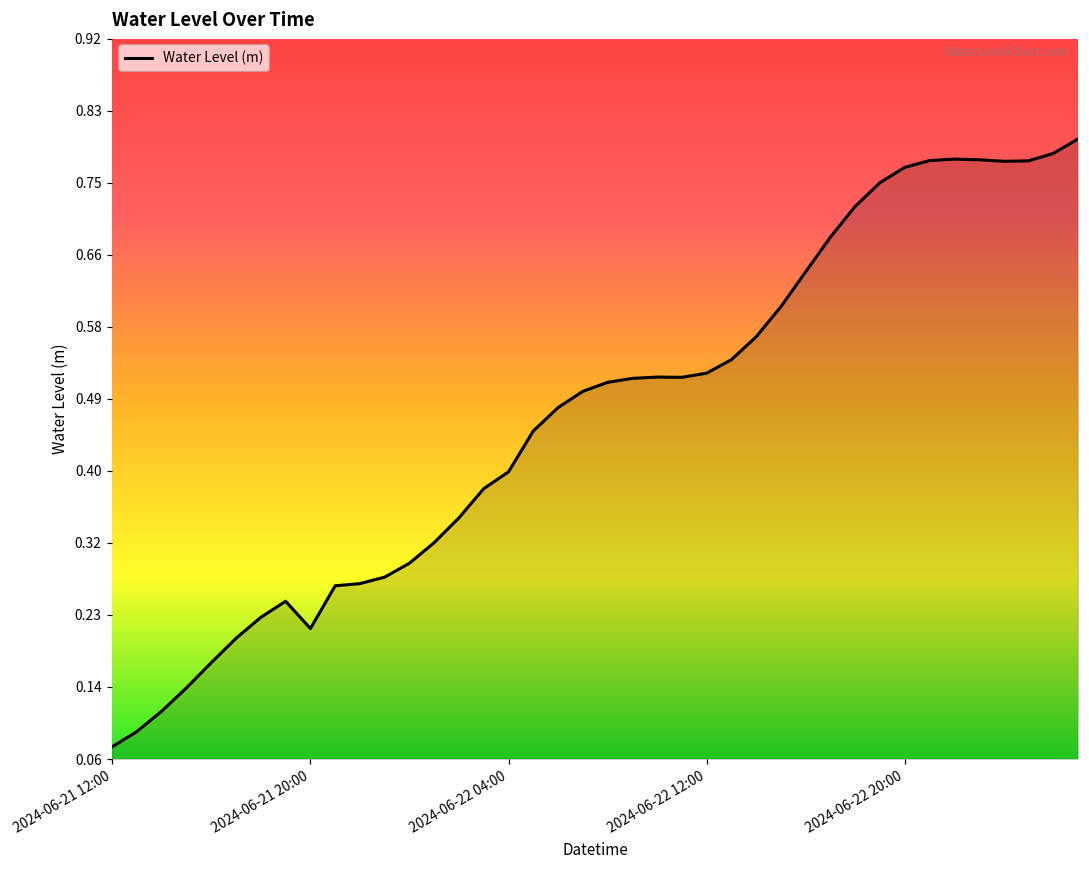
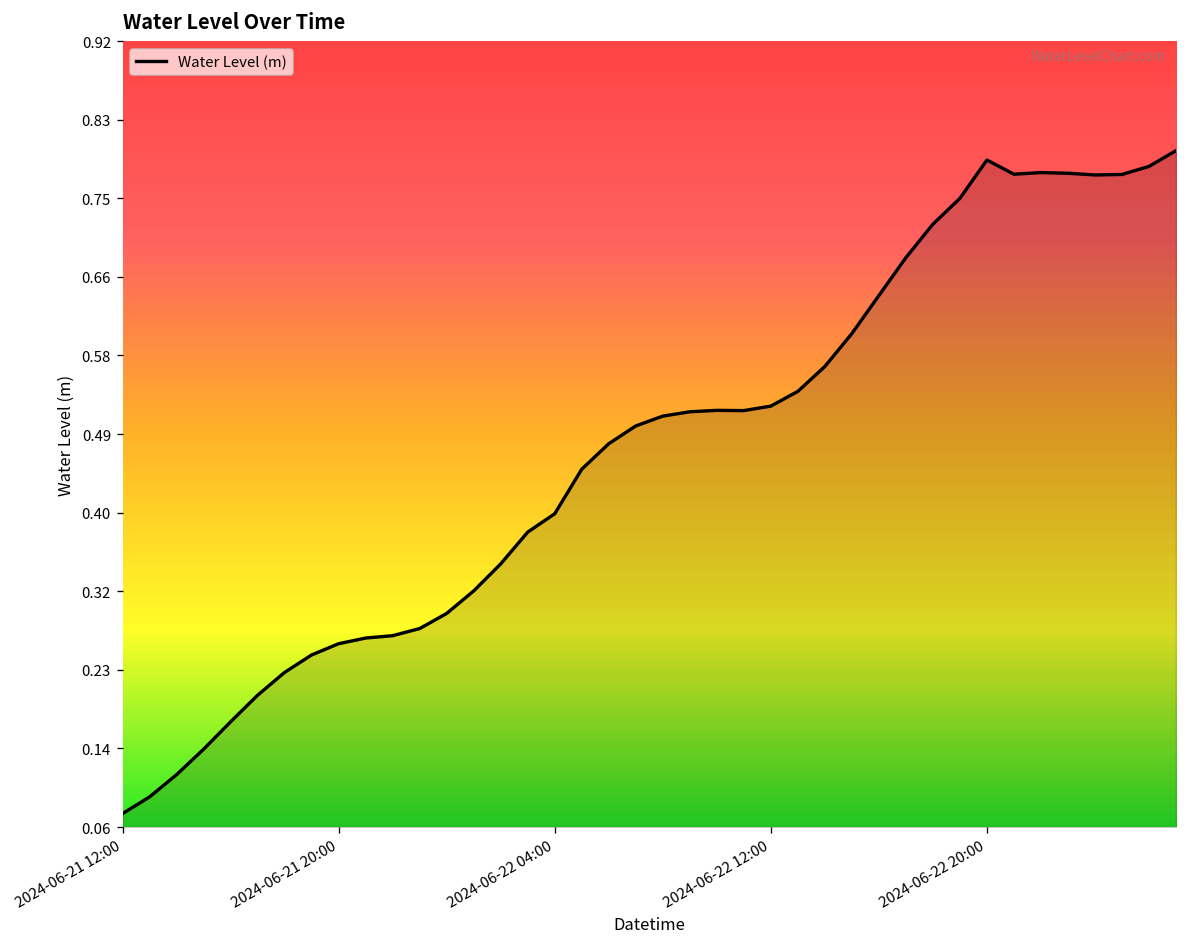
  {
    "2024-06-21 12:00": 0.07,
-   "2024-06-21 20:00": 0.21,
+   "2024-06-21 20:00": 0.26,
    "2024-06-22 04:00": 0.40,
    "2024-06-22 12:00": 0.52,
-   "2024-06-22 20:00": 0.77
+   "2024-06-22 20:00": 0.79
  }
